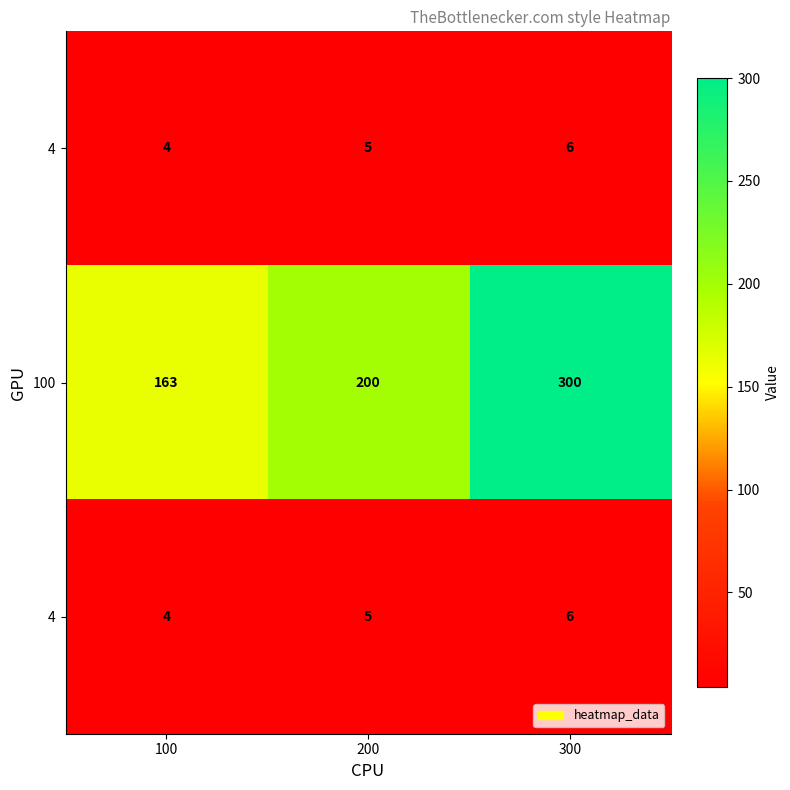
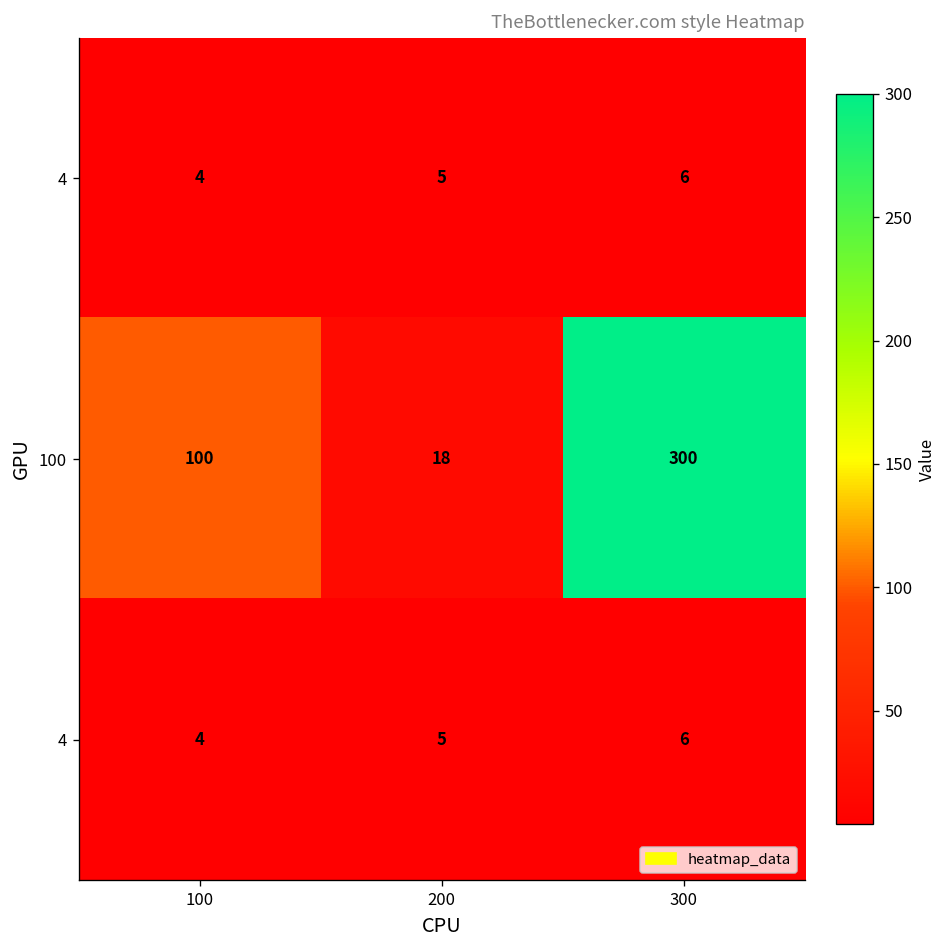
  {
    "100": {
-     "100": 163,
-     "200": 200,
+     "100": 100,
+     "200": 18,
      "300": 300
    }
  }
